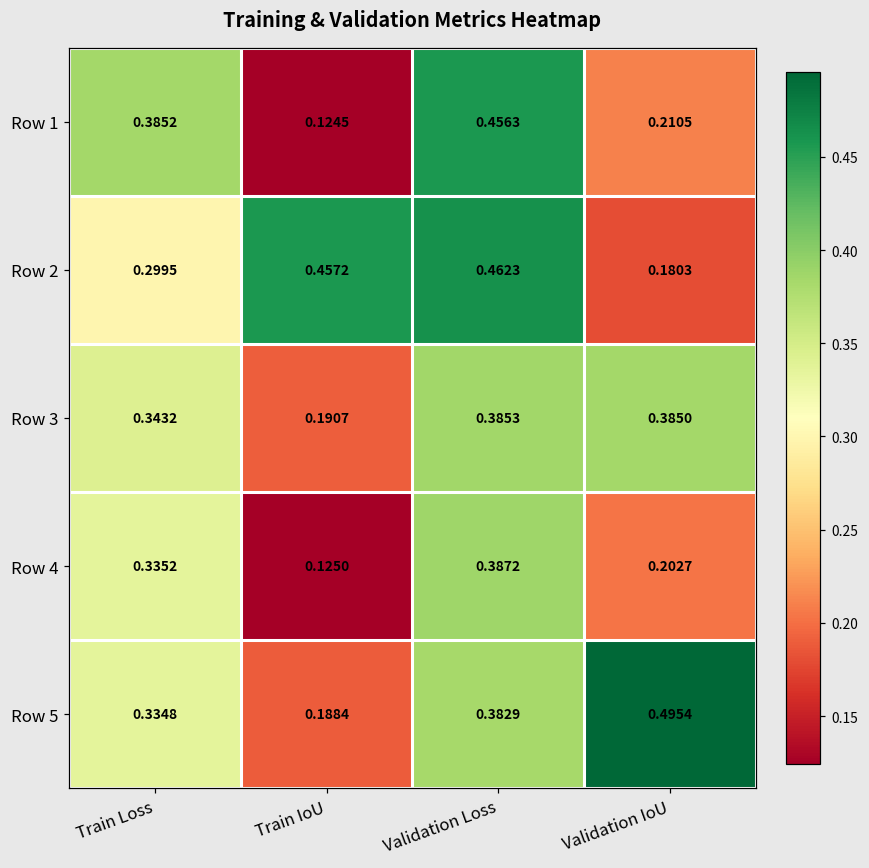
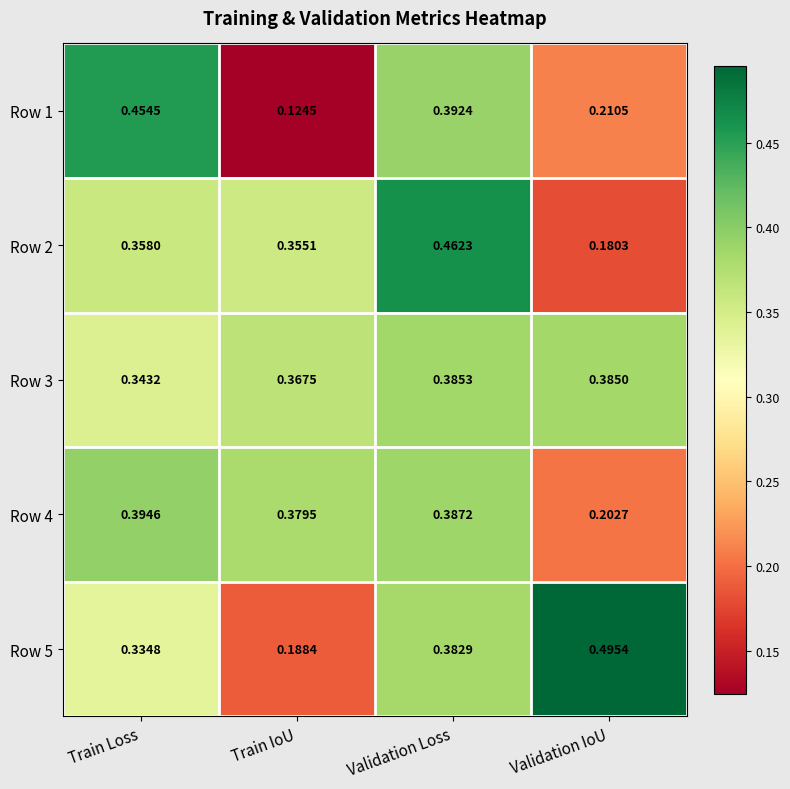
  {
    "Row 1": {
-     "Train Loss": 0.3852,
+     "Train Loss": 0.4545,
      "Train IoU": 0.1245,
-     "Validation Loss": 0.4563,
+     "Validation Loss": 0.3924,
      "Validation IoU": 0.2105
    },
    "Row 2": {
-     "Train Loss": 0.2995,
-     "Train IoU": 0.4572,
+     "Train Loss": 0.3580,
+     "Train IoU": 0.3551,
      "Validation Loss": 0.4623,
      "Validation IoU": 0.1803
    },
    "Row 3": {
      "Train Loss": 0.3432,
-     "Train IoU": 0.1907,
+     "Train IoU": 0.3675,
      "Validation Loss": 0.3853,
      "Validation IoU": 0.3850
    },
    "Row 4": {
-     "Train Loss": 0.3352,
-     "Train IoU": 0.1250,
+     "Train Loss": 0.3946,
+     "Train IoU": 0.3795,
      "Validation Loss": 0.3872,
      "Validation IoU": 0.2027
    },
    "Row 5": {
      "Train Loss": 0.3348,
      "Train IoU": 0.1884,
      "Validation Loss": 0.3829,
      "Validation IoU": 0.4954
    }
  }
